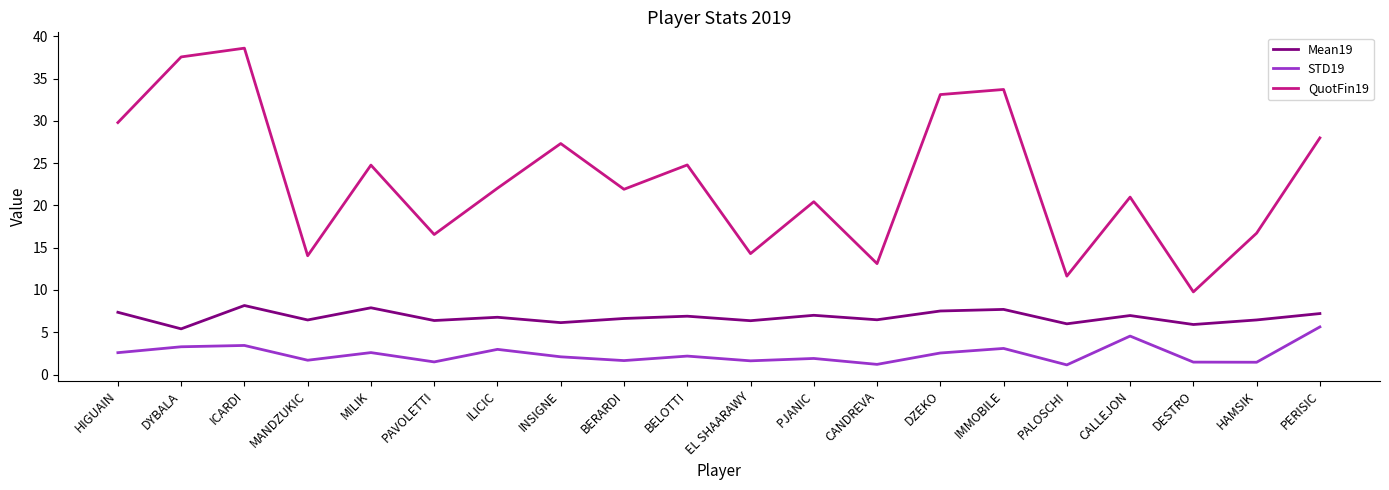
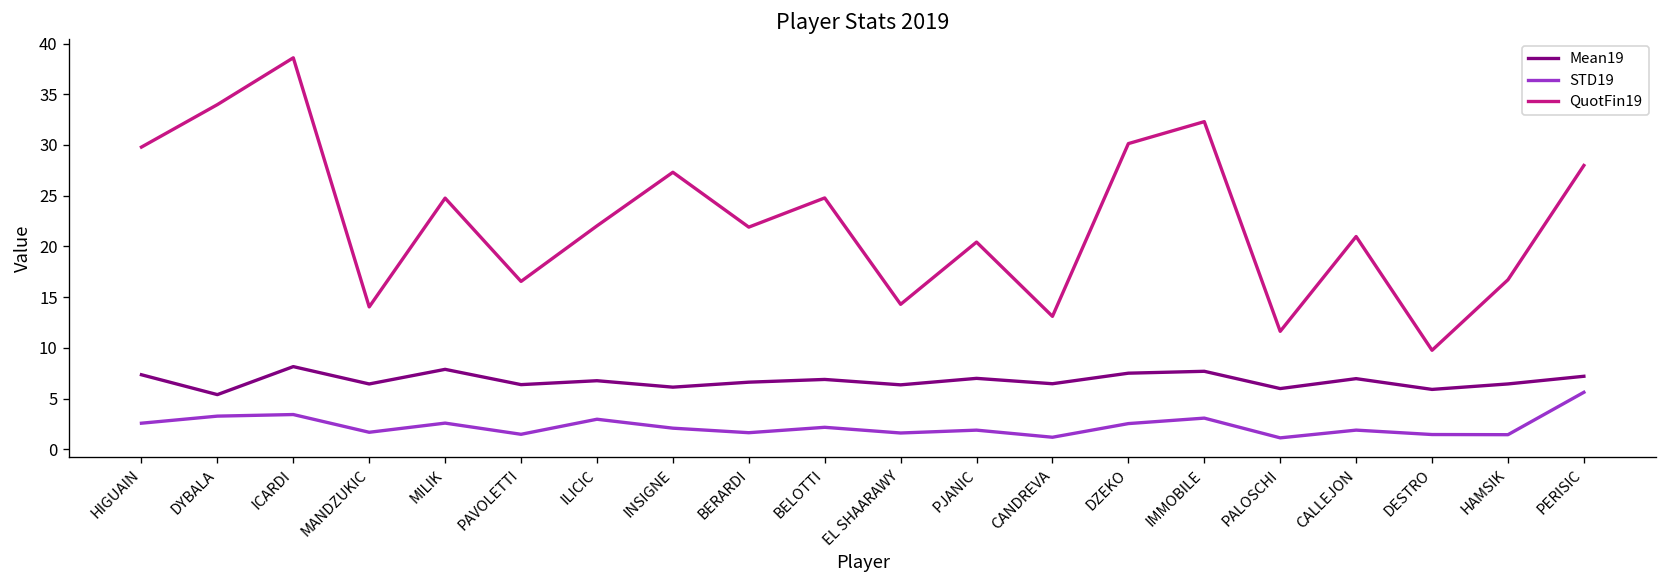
  {
    "Mean19": {
      "HIGUAIN": 7,
      "DYBALA": 5,
      "ICARDI": 8,
      "MANDZUKIC": 6,
      "MILIK": 8,
      "PAVOLETTI": 6,
      "ILICIC": 7,
      "INSIGNE": 6,
      "BERARDI": 7,
      "BELOTTI": 7,
      "EL SHAARAWY": 6,
      "PJANIC": 7,
      "CANDREVA": 6,
      "DZEKO": 8,
      "IMMOBILE": 8,
      "PALOSCHI": 6,
      "CALLEJON": 7,
      "DESTRO": 6,
      "HAMSIK": 6,
      "PERISIC": 7
    },
    "STD19": {
      "HIGUAIN": 3,
      "DYBALA": 3,
      "ICARDI": 3,
      "MANDZUKIC": 2,
      "MILIK": 3,
      "PAVOLETTI": 1,
      "ILICIC": 3,
      "INSIGNE": 2,
      "BERARDI": 2,
      "BELOTTI": 2,
      "EL SHAARAWY": 2,
      "PJANIC": 2,
      "CANDREVA": 1,
      "DZEKO": 3,
      "IMMOBILE": 3,
      "PALOSCHI": 1,
-     "CALLEJON": 5,
+     "CALLEJON": 2,
      "DESTRO": 1,
      "HAMSIK": 1,
      "PERISIC": 6
    },
    "QuotFin19": {
      "HIGUAIN": 30,
-     "DYBALA": 38,
+     "DYBALA": 34,
      "ICARDI": 39,
      "MANDZUKIC": 14,
      "MILIK": 25,
      "PAVOLETTI": 17,
      "ILICIC": 22,
      "INSIGNE": 27,
      "BERARDI": 22,
      "BELOTTI": 25,
      "EL SHAARAWY": 14,
      "PJANIC": 20,
      "CANDREVA": 13,
-     "DZEKO": 33,
-     "IMMOBILE": 34,
+     "DZEKO": 30,
+     "IMMOBILE": 32,
      "PALOSCHI": 12,
      "CALLEJON": 21,
      "DESTRO": 10,
      "HAMSIK": 17,
      "PERISIC": 28
    }
  }
